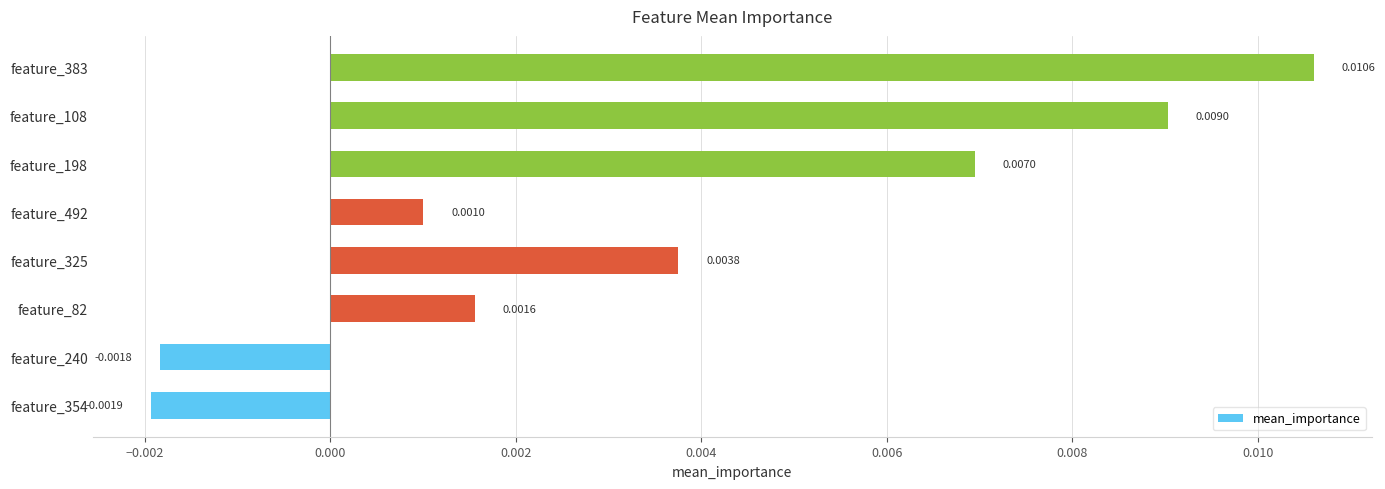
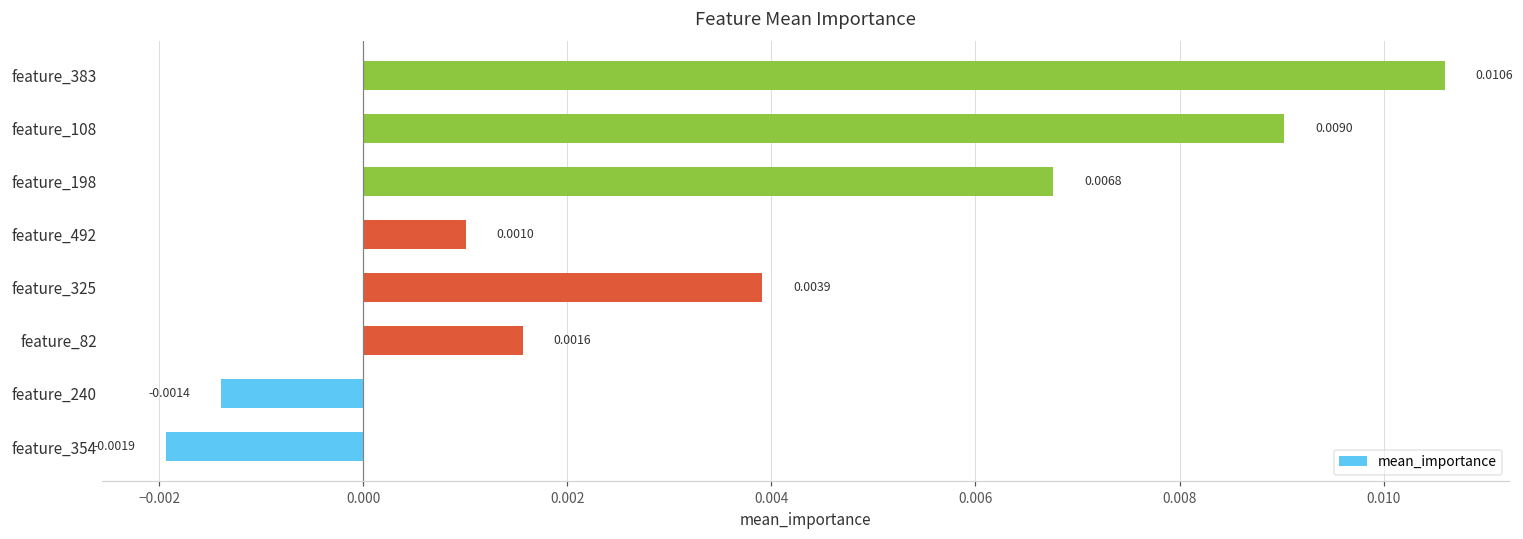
  {
-   "feature_198": 0.0070,
-   "feature_325": 0.0038,
-   "feature_240": -0.0018
+   "feature_198": 0.0068,
+   "feature_325": 0.0039,
+   "feature_240": -0.0014
  }
